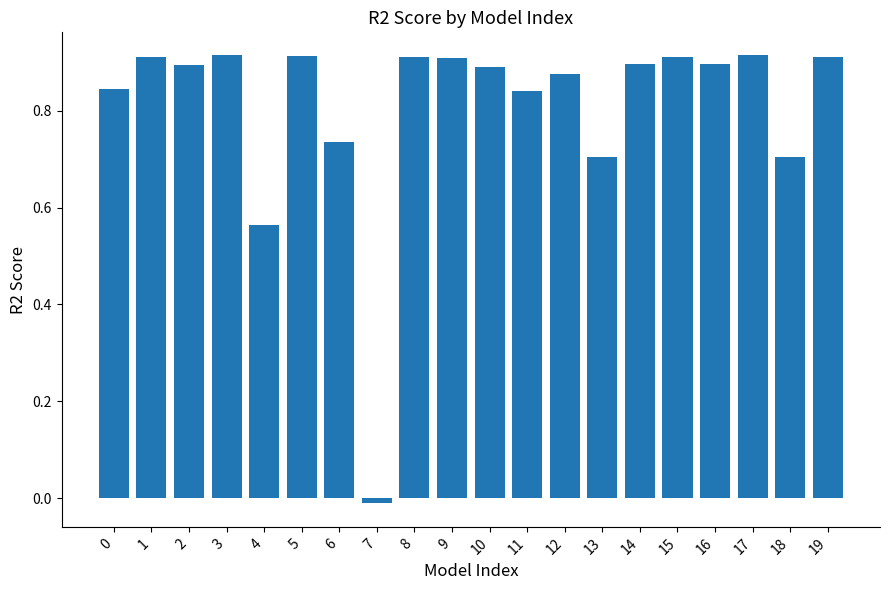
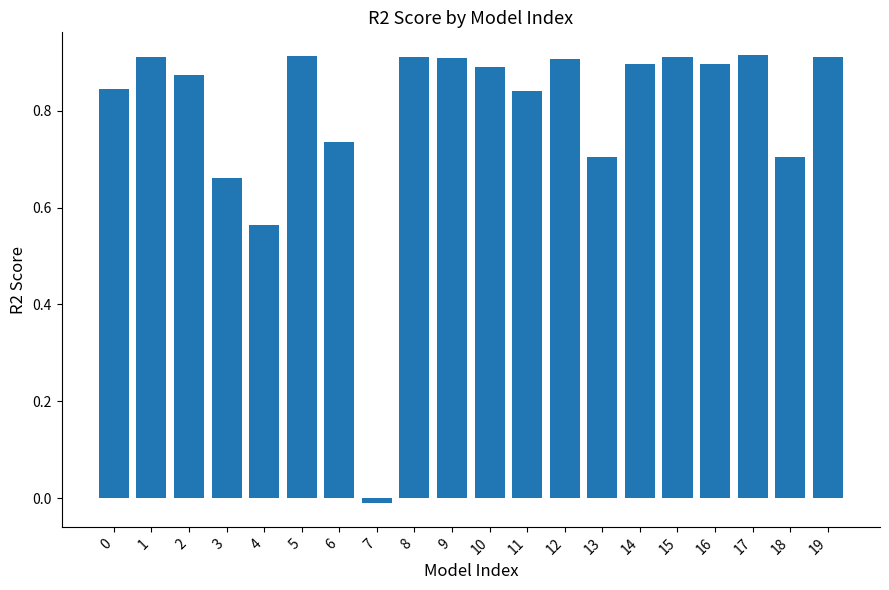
  {
    "0": 0.85,
    "1": 0.91,
-   "2": 0.89,
-   "3": 0.91,
+   "2": 0.87,
+   "3": 0.66,
    "4": 0.56,
    "5": 0.91,
    "6": 0.74,
    "7": -0.01,
    "8": 0.91,
    "9": 0.91,
    "10": 0.89,
    "11": 0.84,
-   "12": 0.88,
+   "12": 0.91,
    "13": 0.70,
    "14": 0.90,
    "15": 0.91,
    "16": 0.90,
    "17": 0.92,
    "18": 0.71,
    "19": 0.91
  }
